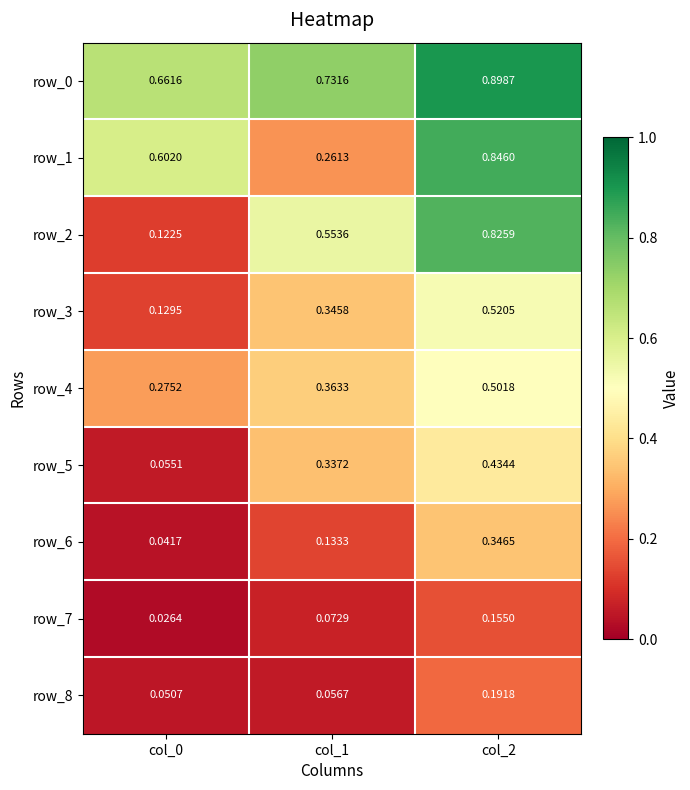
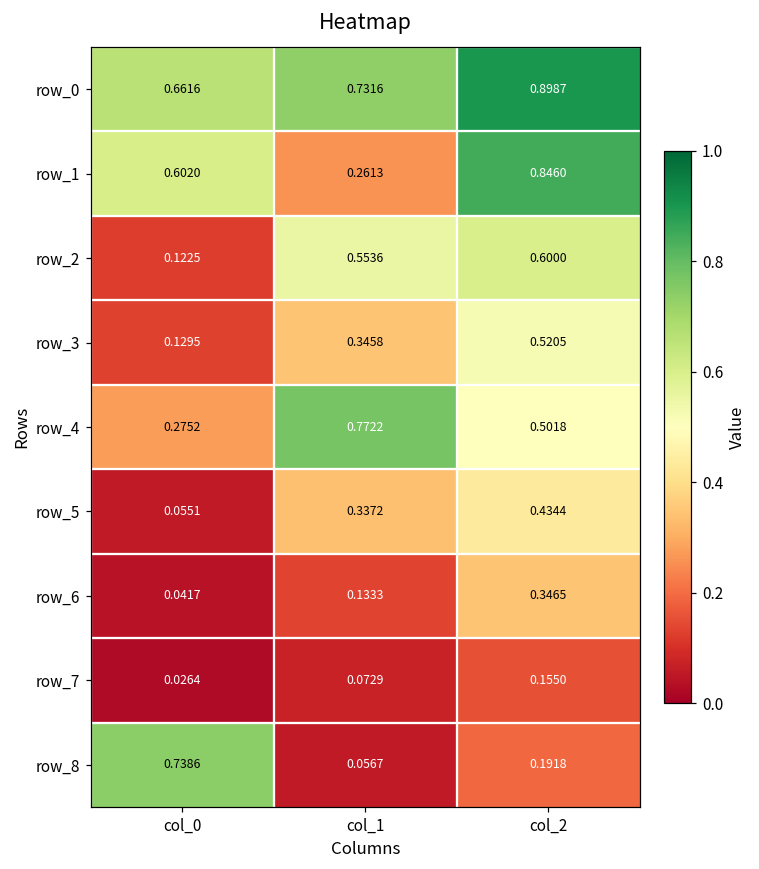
  {
    "row_0": {
      "col_0": 0.6616,
      "col_1": 0.7316,
      "col_2": 0.8987
    },
    "row_1": {
      "col_0": 0.6020,
      "col_1": 0.2613,
      "col_2": 0.8460
    },
    "row_2": {
      "col_0": 0.1225,
      "col_1": 0.5536,
-     "col_2": 0.8259
+     "col_2": 0.6000
    },
    "row_3": {
      "col_0": 0.1295,
      "col_1": 0.3458,
      "col_2": 0.5205
    },
    "row_4": {
      "col_0": 0.2752,
-     "col_1": 0.3633,
+     "col_1": 0.7722,
      "col_2": 0.5018
    },
    "row_5": {
      "col_0": 0.0551,
      "col_1": 0.3372,
      "col_2": 0.4344
    },
    "row_6": {
      "col_0": 0.0417,
      "col_1": 0.1333,
      "col_2": 0.3465
    },
    "row_7": {
      "col_0": 0.0264,
      "col_1": 0.0729,
      "col_2": 0.1550
    },
    "row_8": {
-     "col_0": 0.0507,
+     "col_0": 0.7386,
      "col_1": 0.0567,
      "col_2": 0.1918
    }
  }
